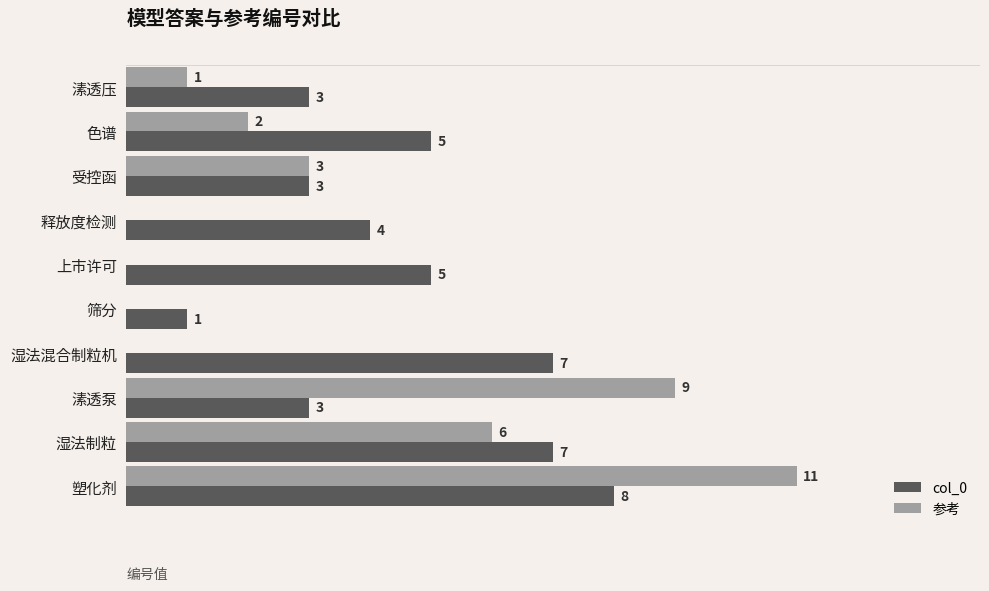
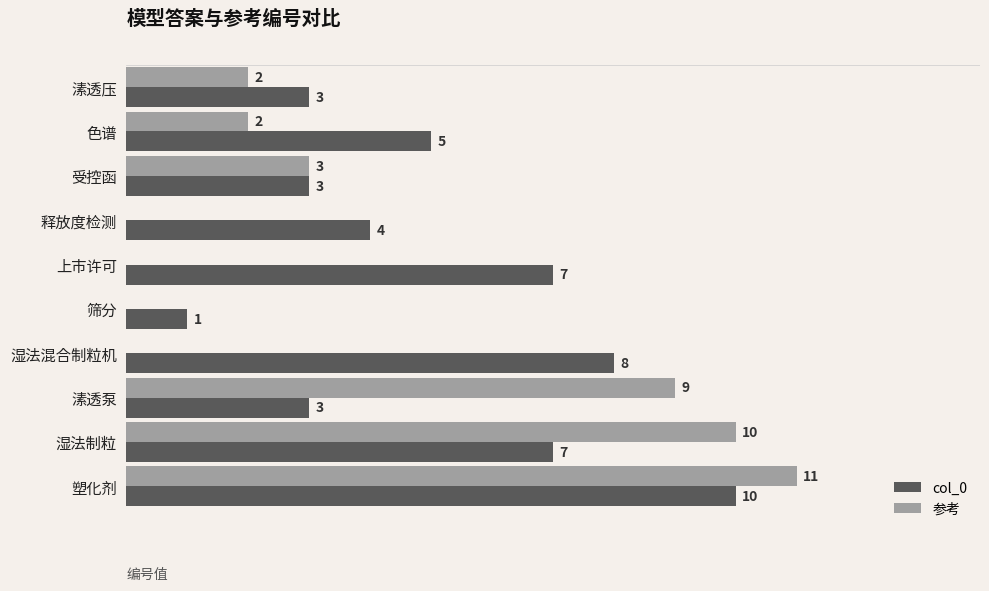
  {
    "col_0": {
      "溸透压": 3,
      "色谱": 5,
      "受控函": 3,
      "释放度检测": 4,
-     "上市许可": 5,
+     "上市许可": 7,
      "筛分": 1,
-     "湿法混合制粒机": 7,
+     "湿法混合制粒机": 8,
      "溸透泵": 3,
      "湿法制粒": 7,
-     "塑化剂": 8
+     "塑化剂": 10
    },
    "参考": {
-     "溸透压": 1,
+     "溸透压": 2,
      "色谱": 2,
      "受控函": 3,
      "溸透泵": 9,
-     "湿法制粒": 6,
+     "湿法制粒": 10,
      "塑化剂": 11
    }
  }
